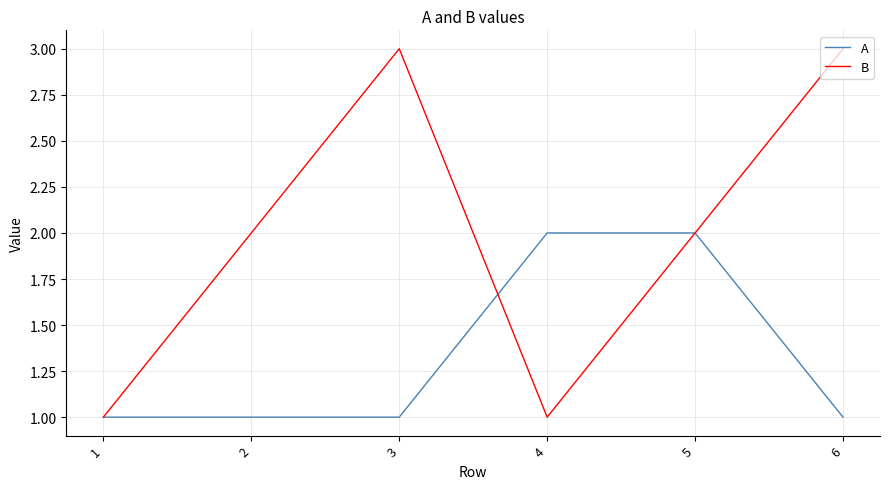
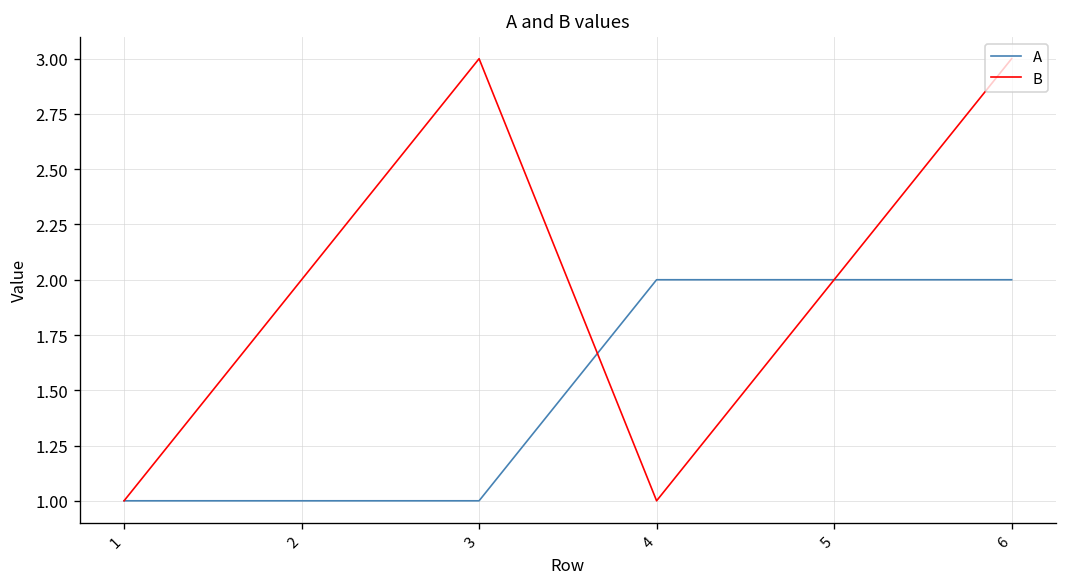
  {
    "A": {
      "2": 1,
      "3": 1,
      "4": 2,
-     "6": 1
+     "6": 2
    },
    "B": {
      "2": 2,
      "3": 3,
      "4": 1
    }
  }
